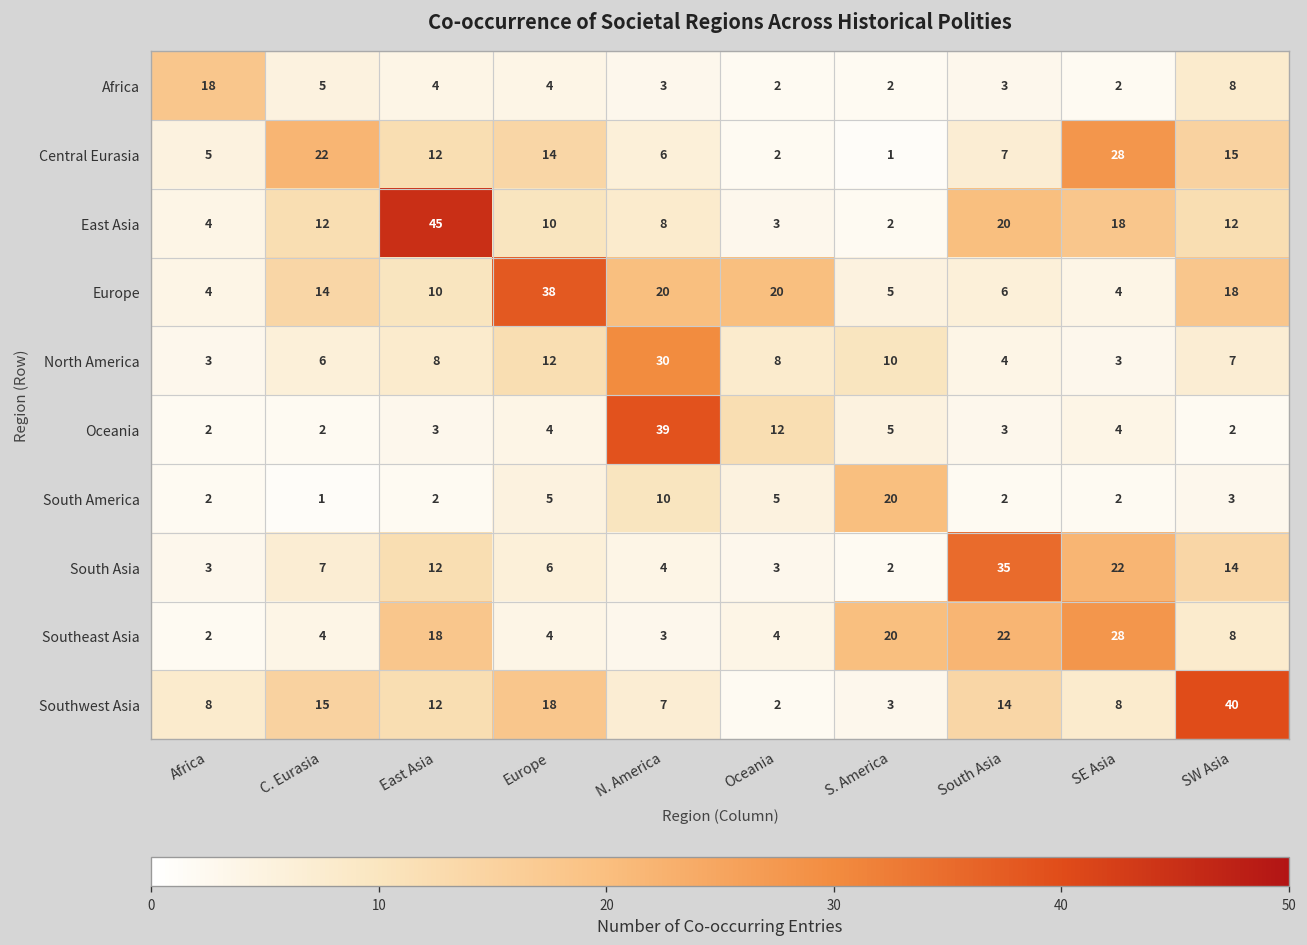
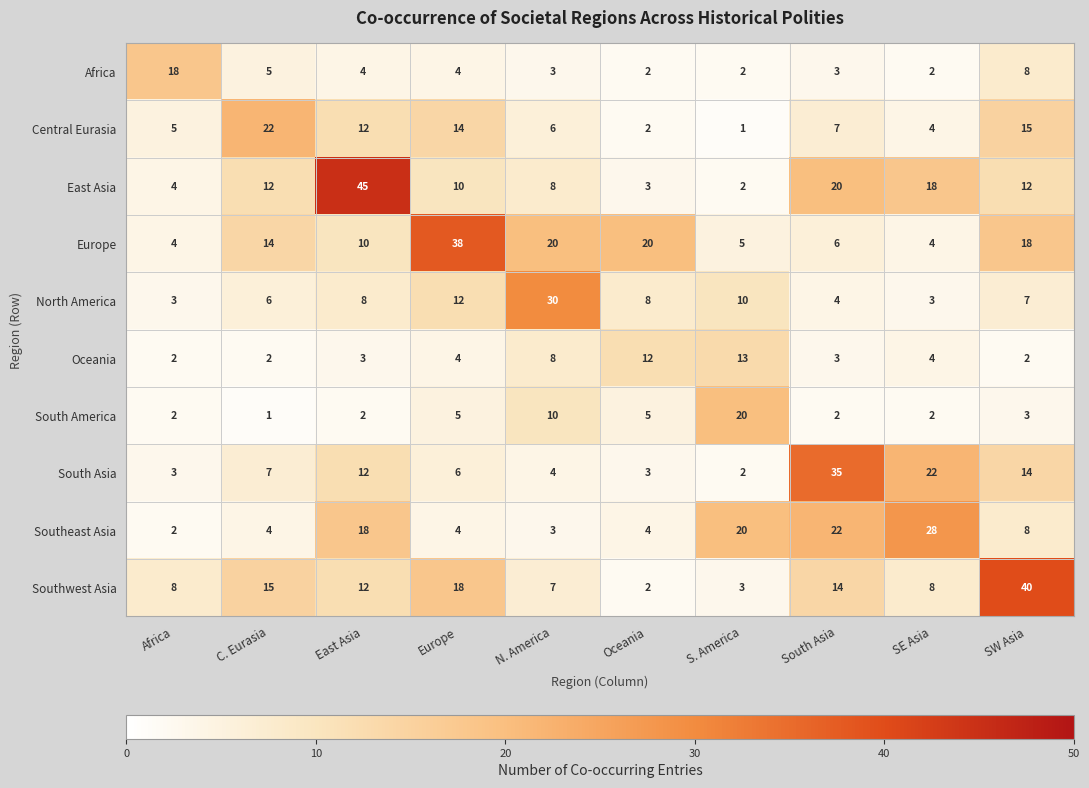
  {
    "Africa": {
      "Africa": 18,
      "C. Eurasia": 5,
      "East Asia": 4,
      "Europe": 4,
      "N. America": 3,
      "Oceania": 2,
      "S. America": 2,
      "South Asia": 3,
      "SE Asia": 2,
      "SW Asia": 8
    },
    "Central Eurasia": {
      "Africa": 5,
      "C. Eurasia": 22,
      "East Asia": 12,
      "Europe": 14,
      "N. America": 6,
      "Oceania": 2,
      "S. America": 1,
      "South Asia": 7,
-     "SE Asia": 28,
+     "SE Asia": 4,
      "SW Asia": 15
    },
    "East Asia": {
      "Africa": 4,
      "C. Eurasia": 12,
      "East Asia": 45,
      "Europe": 10,
      "N. America": 8,
      "Oceania": 3,
      "S. America": 2,
      "South Asia": 20,
      "SE Asia": 18,
      "SW Asia": 12
    },
    "Europe": {
      "Africa": 4,
      "C. Eurasia": 14,
      "East Asia": 10,
      "Europe": 38,
      "N. America": 20,
      "Oceania": 20,
      "S. America": 5,
      "South Asia": 6,
      "SE Asia": 4,
      "SW Asia": 18
    },
    "North America": {
      "Africa": 3,
      "C. Eurasia": 6,
      "East Asia": 8,
      "Europe": 12,
      "N. America": 30,
      "Oceania": 8,
      "S. America": 10,
      "South Asia": 4,
      "SE Asia": 3,
      "SW Asia": 7
    },
    "Oceania": {
      "Africa": 2,
      "C. Eurasia": 2,
      "East Asia": 3,
      "Europe": 4,
-     "N. America": 39,
+     "N. America": 8,
      "Oceania": 12,
-     "S. America": 5,
+     "S. America": 13,
      "South Asia": 3,
      "SE Asia": 4,
      "SW Asia": 2
    },
    "South America": {
      "Africa": 2,
      "C. Eurasia": 1,
      "East Asia": 2,
      "Europe": 5,
      "N. America": 10,
      "Oceania": 5,
      "S. America": 20,
      "South Asia": 2,
      "SE Asia": 2,
      "SW Asia": 3
    },
    "South Asia": {
      "Africa": 3,
      "C. Eurasia": 7,
      "East Asia": 12,
      "Europe": 6,
      "N. America": 4,
      "Oceania": 3,
      "S. America": 2,
      "South Asia": 35,
      "SE Asia": 22,
      "SW Asia": 14
    },
    "Southeast Asia": {
      "Africa": 2,
      "C. Eurasia": 4,
      "East Asia": 18,
      "Europe": 4,
      "N. America": 3,
      "Oceania": 4,
      "S. America": 20,
      "South Asia": 22,
      "SE Asia": 28,
      "SW Asia": 8
    },
    "Southwest Asia": {
      "Africa": 8,
      "C. Eurasia": 15,
      "East Asia": 12,
      "Europe": 18,
      "N. America": 7,
      "Oceania": 2,
      "S. America": 3,
      "South Asia": 14,
      "SE Asia": 8,
      "SW Asia": 40
    }
  }
